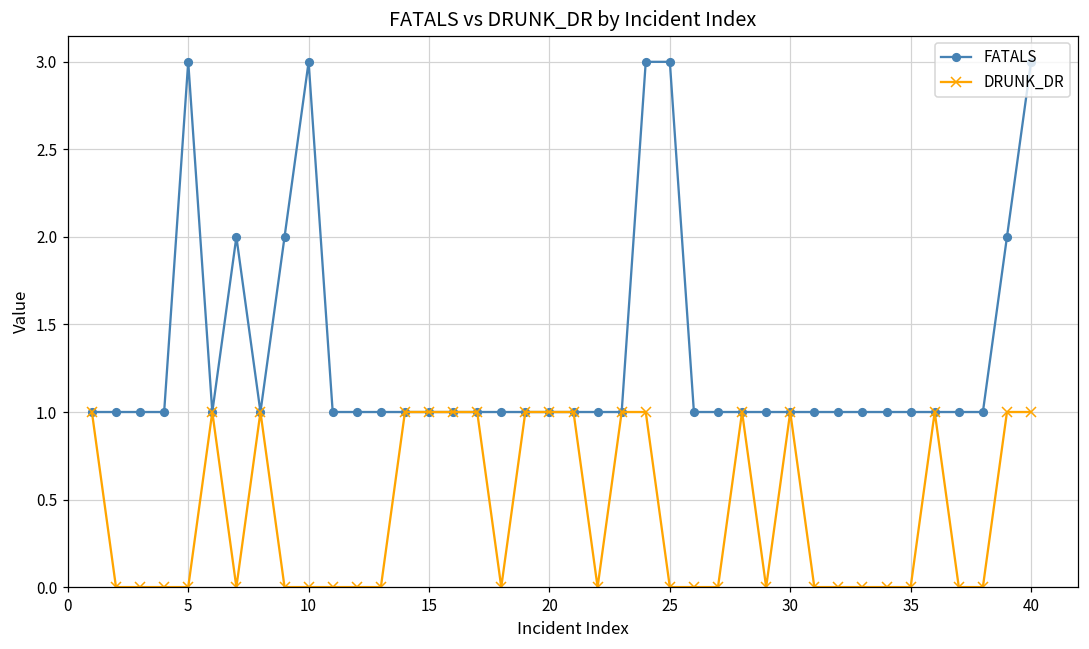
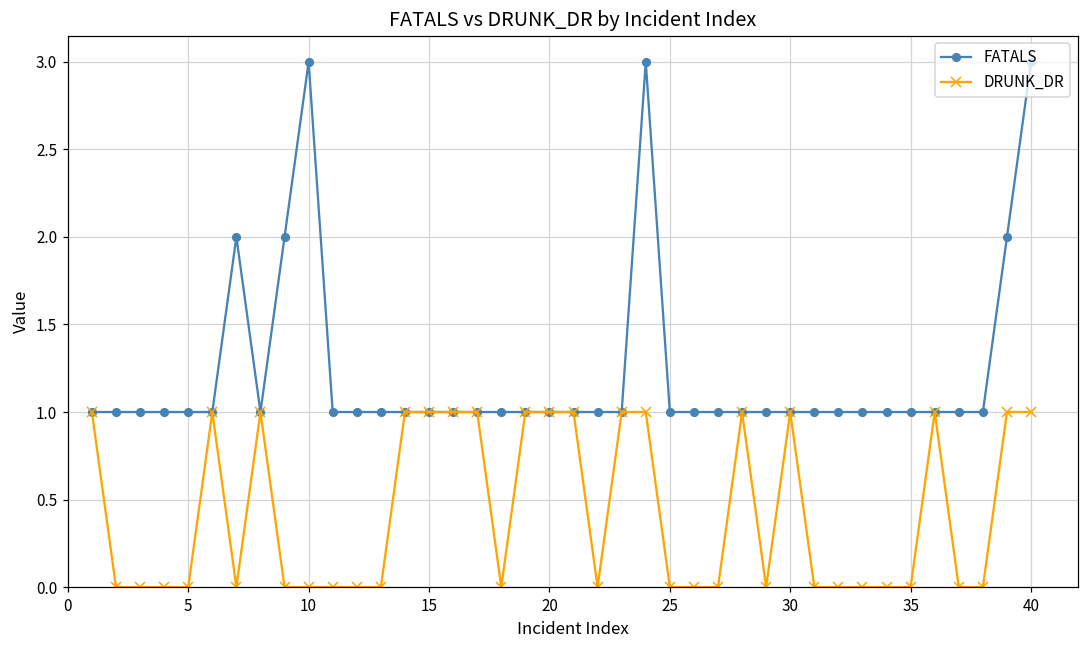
  {
    "FATALS": {
-     "5": 3,
+     "5": 1,
      "10": 3,
-     "25": 3,
+     "25": 1,
      "35": 1
    },
    "DRUNK_DR": {
      "5": 0,
      "10": 0,
      "25": 0,
      "35": 0,
      "40": 1
    }
  }
